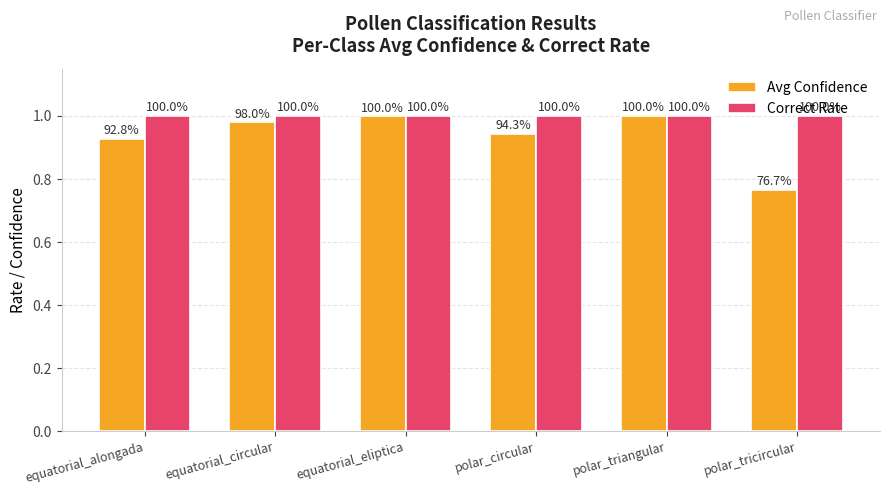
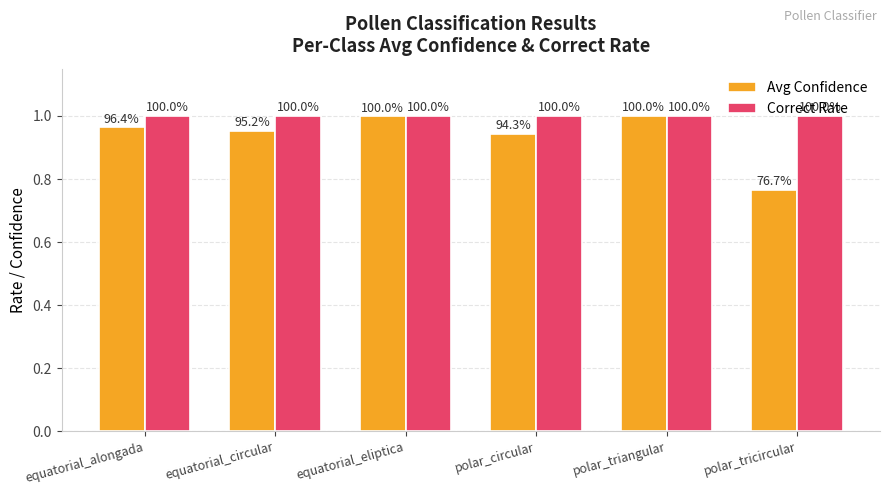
  {
    "Avg Confidence": {
-     "equatorial_alongada": "92.8%",
-     "equatorial_circular": "98.0%",
+     "equatorial_alongada": "96.4%",
+     "equatorial_circular": "95.2%",
      "equatorial_eliptica": "100.0%",
      "polar_circular": "94.3%",
      "polar_triangular": "100.0%",
      "polar_tricircular": "76.7%"
    },
    "Correct Rate": {
      "equatorial_alongada": "100.0%",
      "equatorial_circular": "100.0%",
      "equatorial_eliptica": "100.0%",
      "polar_circular": "100.0%",
      "polar_triangular": "100.0%",
      "polar_tricircular": "100.0%"
    }
  }
